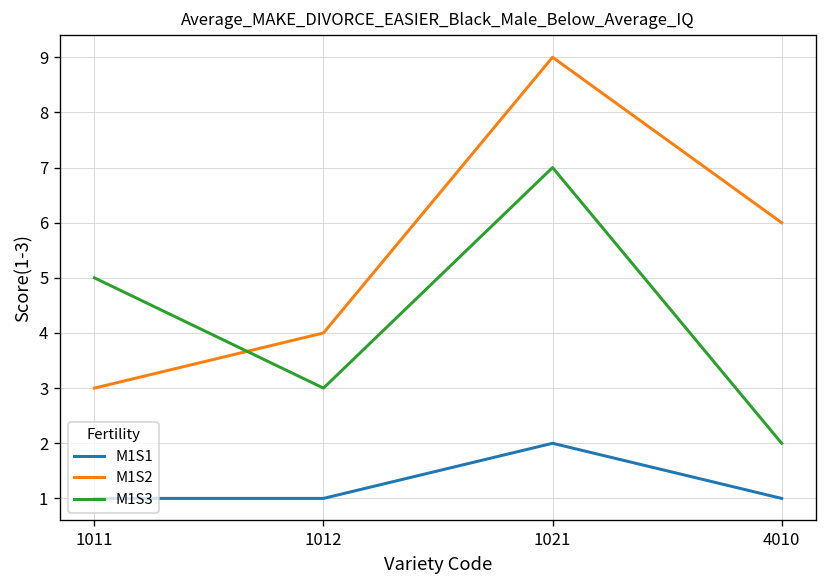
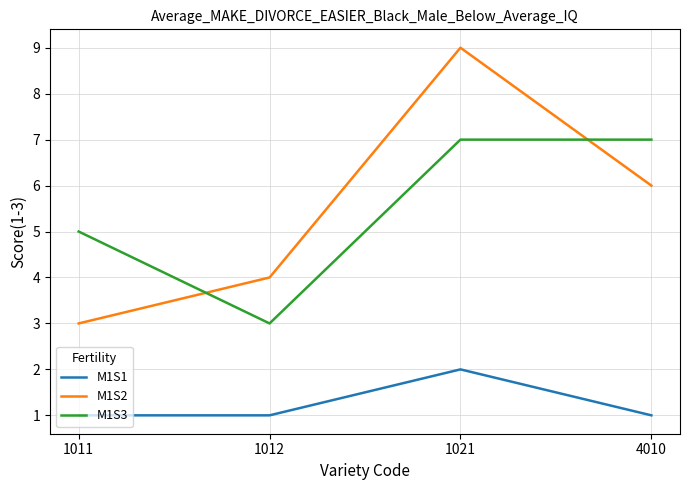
  {
    "M1S1": {
      "1012": 1,
      "1021": 2,
      "4010": 1
    },
    "M1S2": {
      "1011": 3,
      "1012": 4,
      "1021": 9,
      "4010": 6
    },
    "M1S3": {
      "1011": 5,
      "1012": 3,
      "1021": 7,
-     "4010": 2
+     "4010": 7
    }
  }
